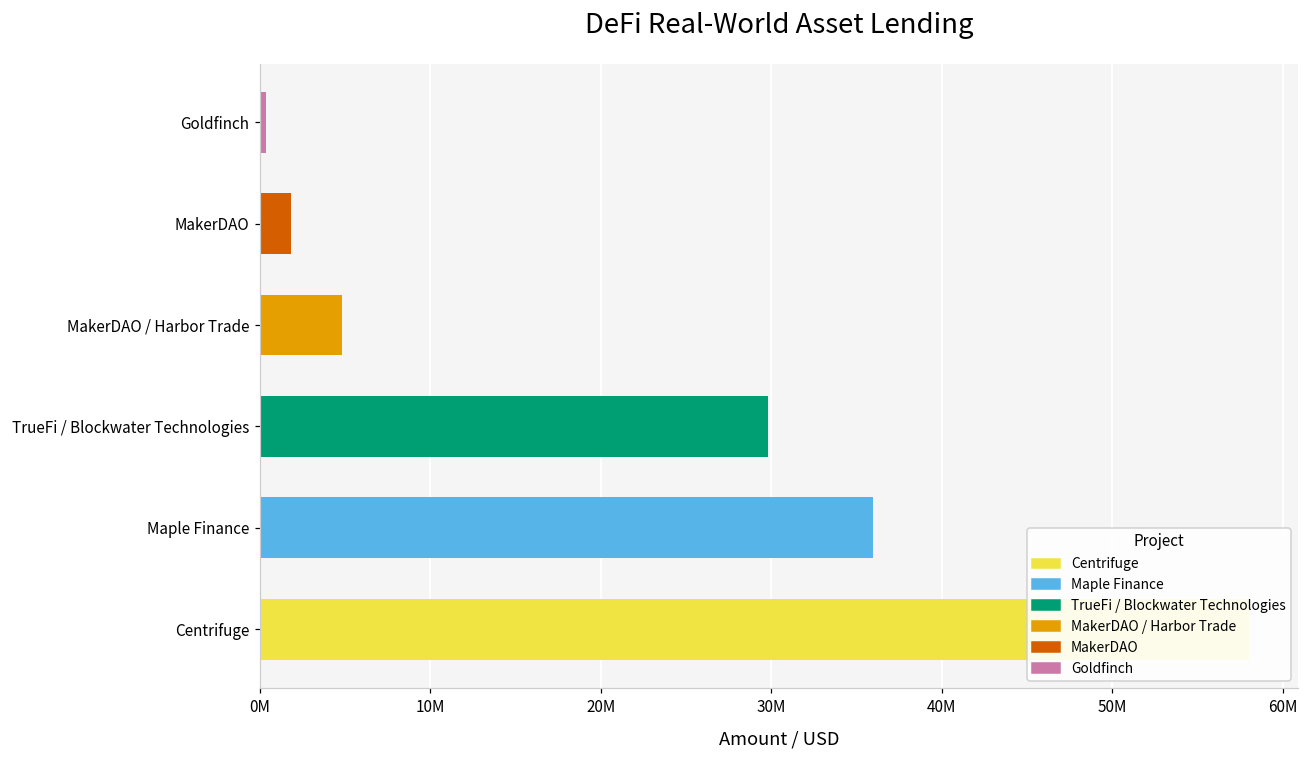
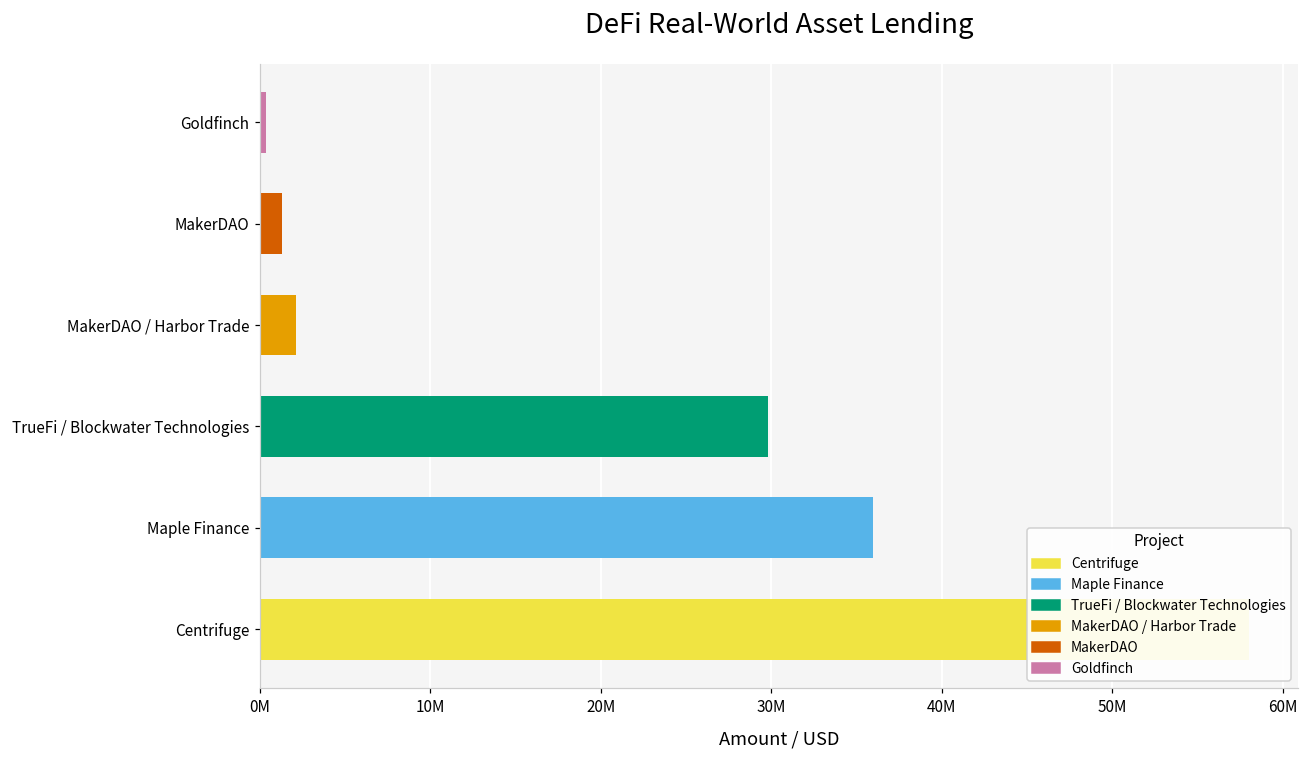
  {
    "Goldfinch": 400000,
-   "MakerDAO": 1800000,
-   "MakerDAO / Harbor Trade": 4800000,
+   "MakerDAO": 1300000,
+   "MakerDAO / Harbor Trade": 2100000,
    "TrueFi / Blockwater Technologies": 29800000,
    "Maple Finance": 36000000
  }
